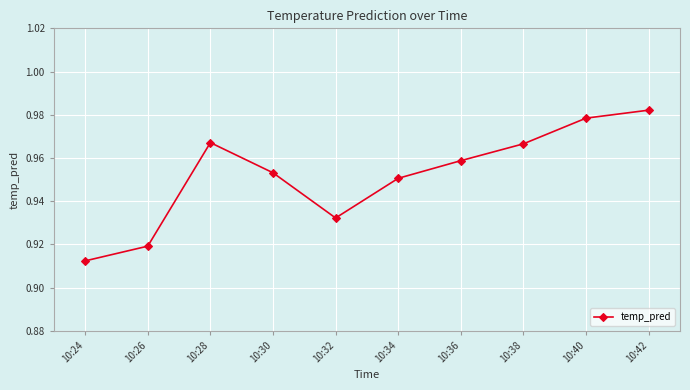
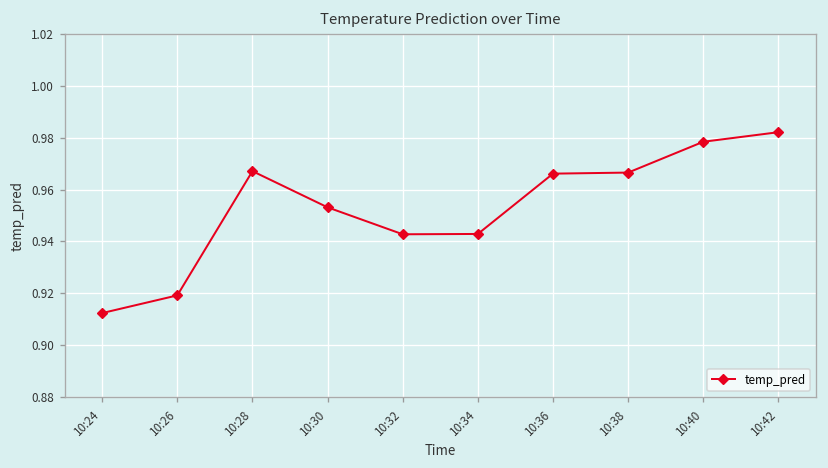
  {
    "10:24": 0.912,
    "10:26": 0.919,
    "10:28": 0.967,
    "10:30": 0.953,
-   "10:32": 0.932,
-   "10:34": 0.951,
-   "10:36": 0.959,
+   "10:32": 0.943,
+   "10:34": 0.943,
+   "10:36": 0.966,
    "10:38": 0.967,
    "10:40": 0.978,
    "10:42": 0.982
  }
